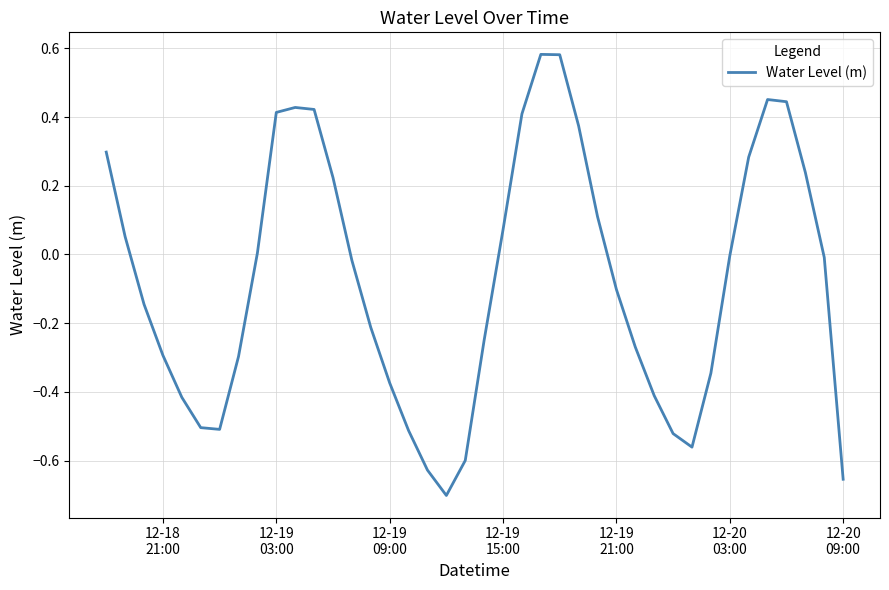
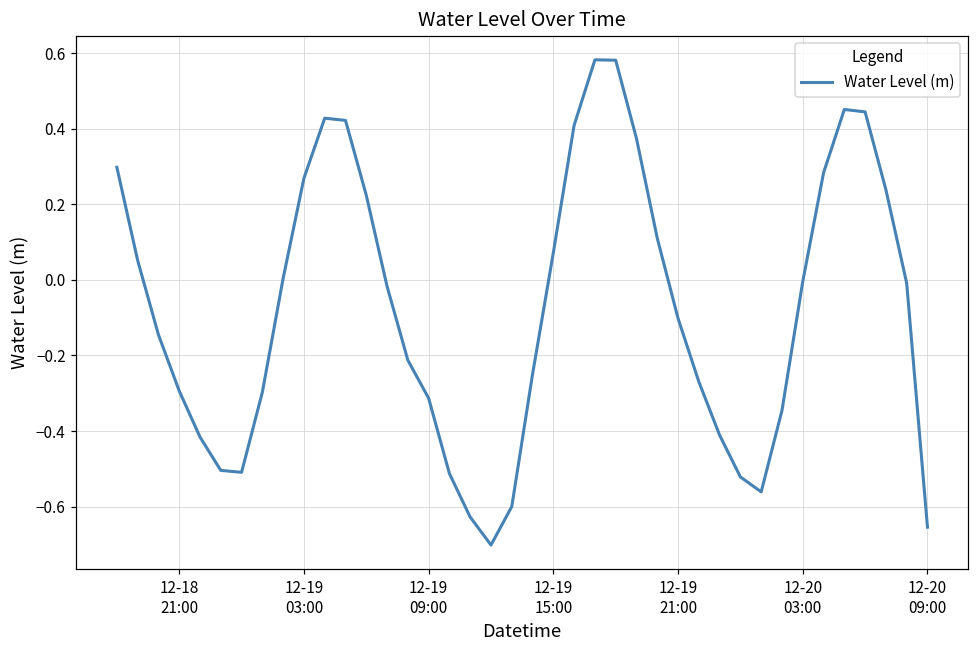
  {
    "12-18 21:00": -0.29,
-   "12-19 03:00": 0.41,
-   "12-19 09:00": -0.37,
+   "12-19 03:00": 0.27,
+   "12-19 09:00": -0.31,
    "12-19 15:00": 0.07,
    "12-19 21:00": -0.10,
    "12-20 03:00": 0.00,
    "12-20 09:00": -0.65
  }
